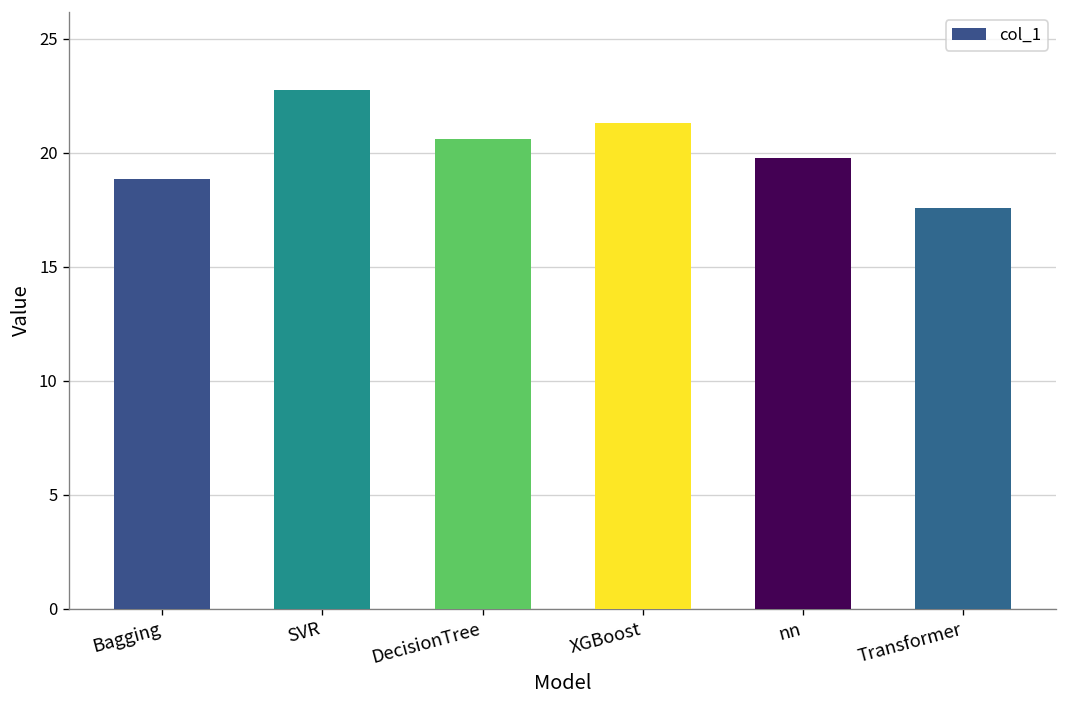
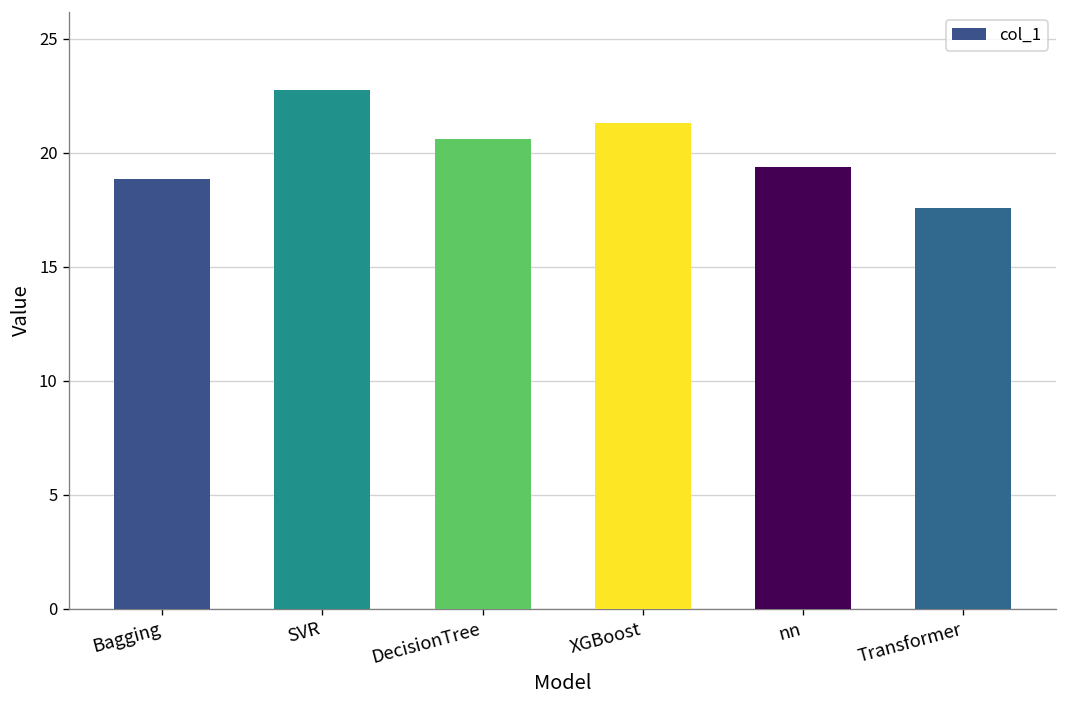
  {
    "Bagging": 18.9,
    "SVR": 22.8,
    "DecisionTree": 20.6,
    "XGBoost": 21.3,
-   "nn": 19.8,
+   "nn": 19.4,
    "Transformer": 17.6
  }
